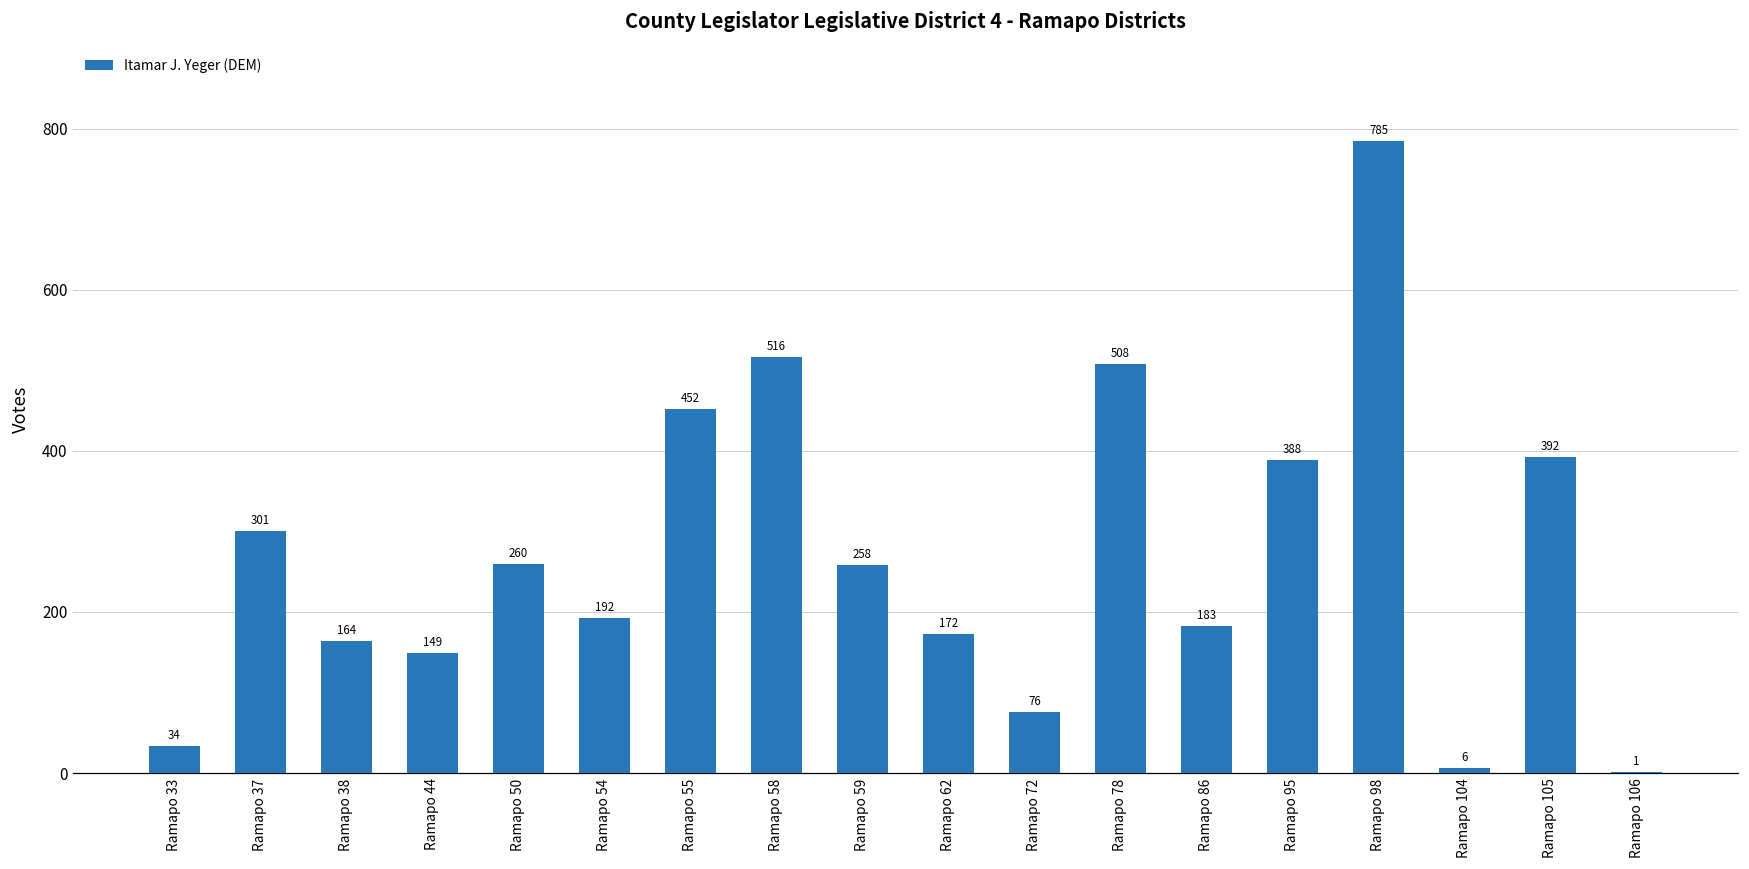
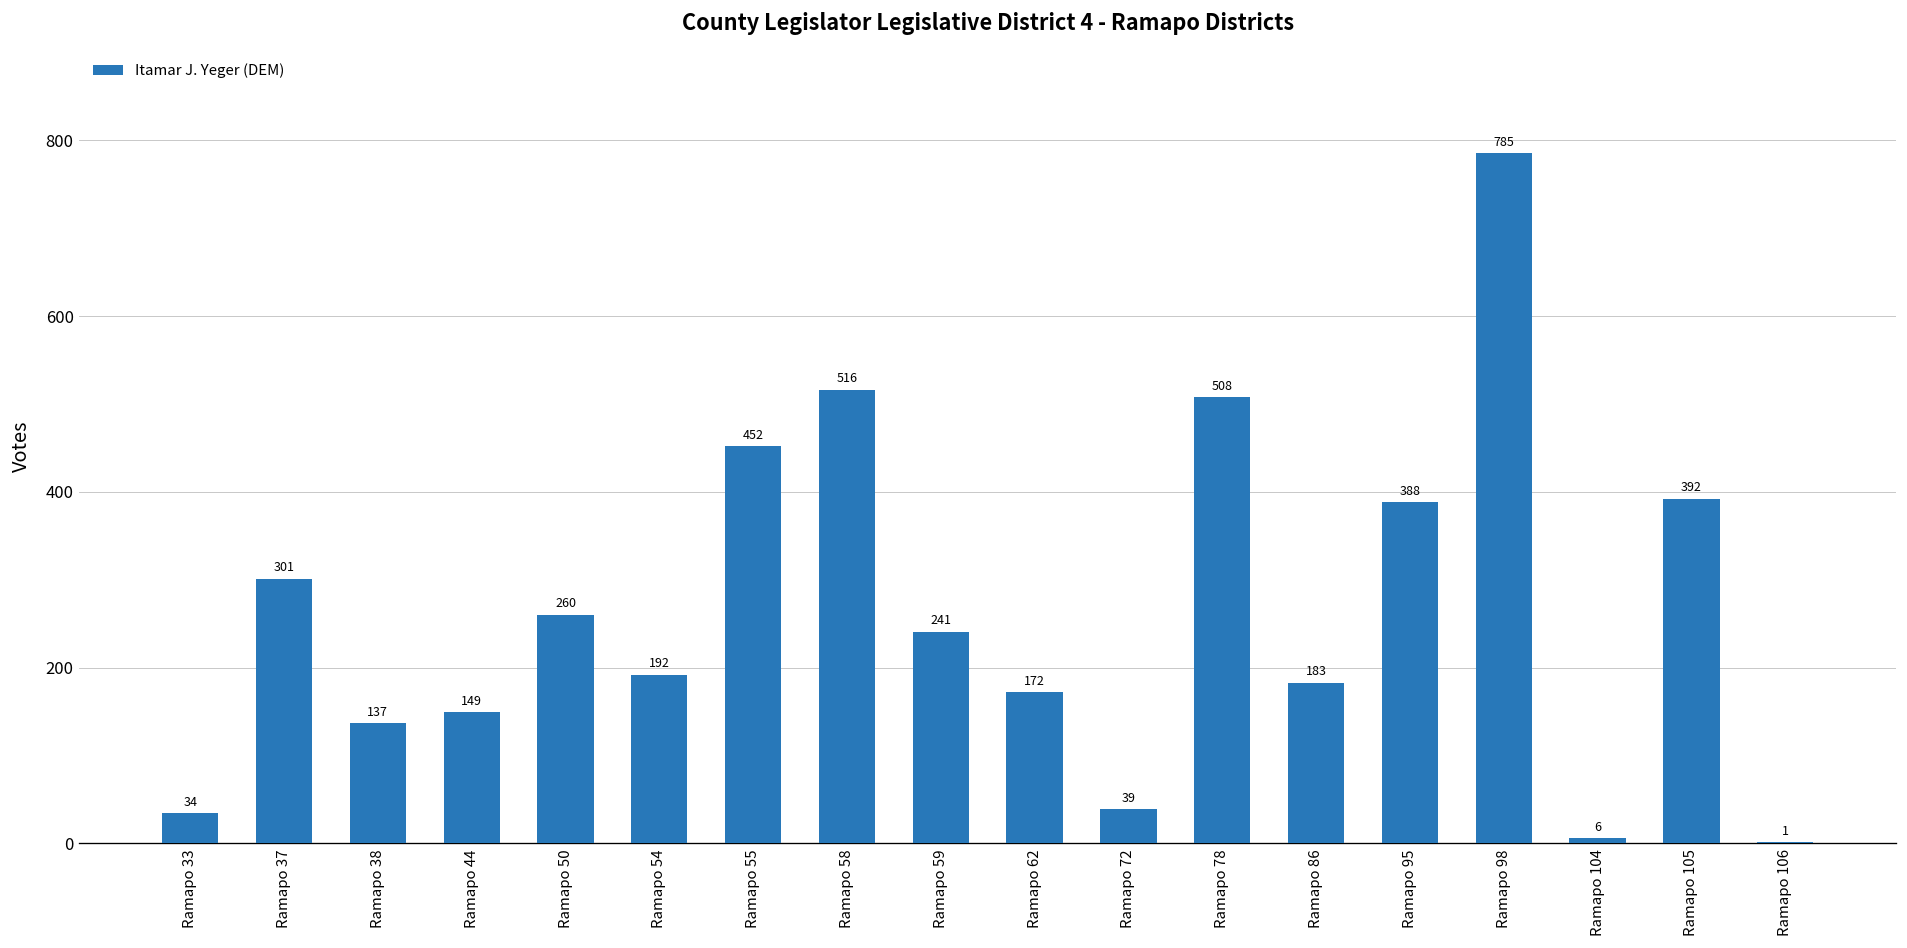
  {
    "Ramapo 33": 34,
    "Ramapo 37": 301,
-   "Ramapo 38": 164,
+   "Ramapo 38": 137,
    "Ramapo 44": 149,
    "Ramapo 50": 260,
    "Ramapo 54": 192,
    "Ramapo 55": 452,
    "Ramapo 58": 516,
-   "Ramapo 59": 258,
+   "Ramapo 59": 241,
    "Ramapo 62": 172,
-   "Ramapo 72": 76,
+   "Ramapo 72": 39,
    "Ramapo 78": 508,
    "Ramapo 86": 183,
    "Ramapo 95": 388,
    "Ramapo 98": 785,
    "Ramapo 104": 6,
    "Ramapo 105": 392,
    "Ramapo 106": 1
  }
